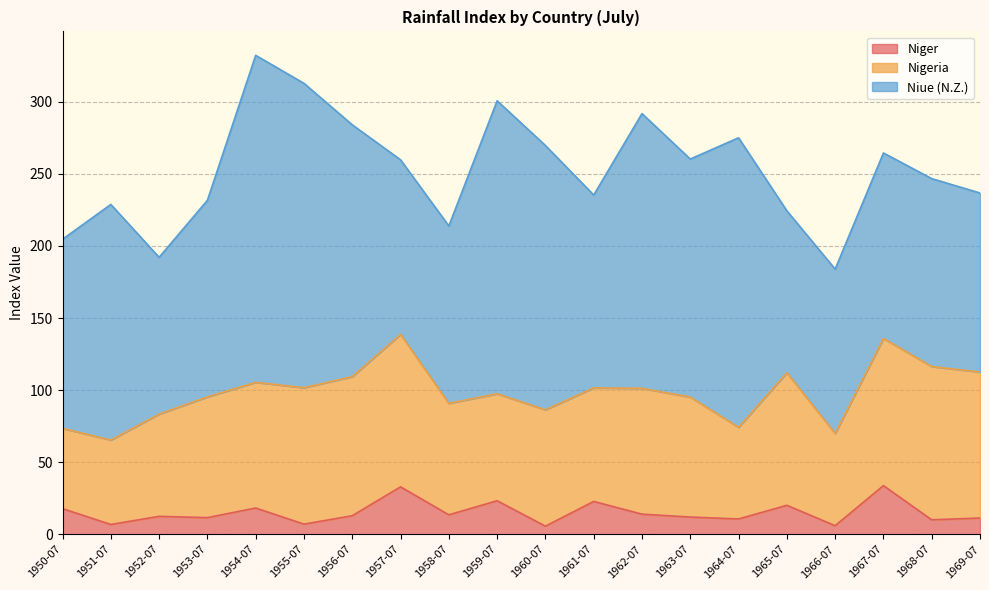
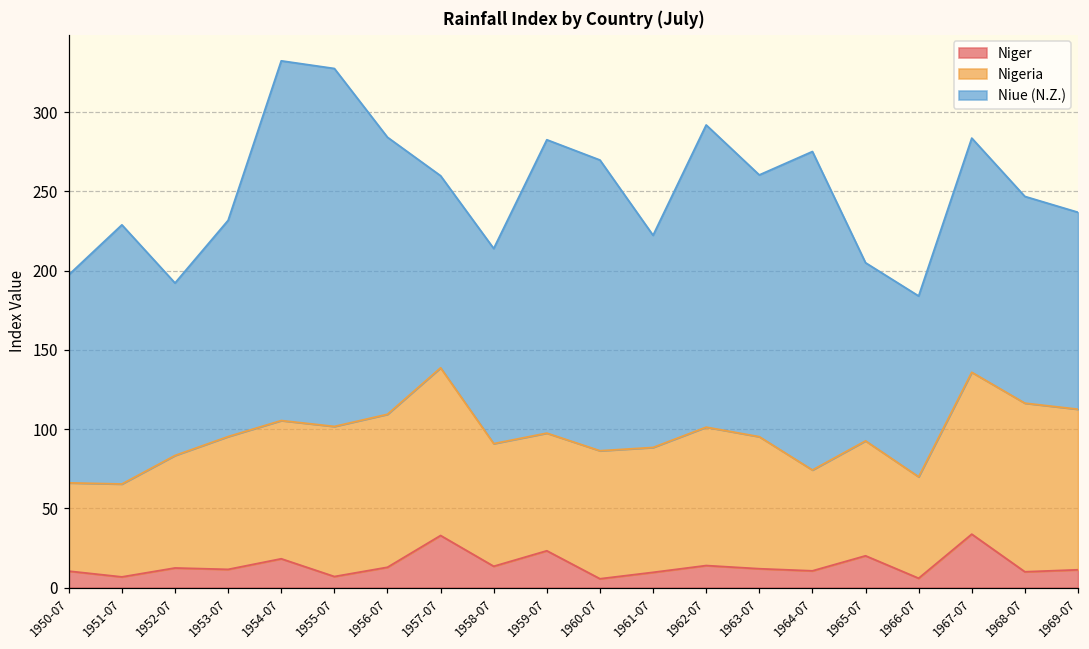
  {
    "Niger": {
-     "1950-07": 18,
+     "1950-07": 10,
      "1951-07": 7,
      "1952-07": 12,
      "1953-07": 12,
      "1954-07": 18,
      "1955-07": 7,
      "1956-07": 13,
      "1957-07": 33,
      "1958-07": 13,
      "1959-07": 23,
      "1960-07": 6,
-     "1961-07": 23,
+     "1961-07": 10,
      "1962-07": 14,
      "1963-07": 12,
      "1964-07": 11,
      "1965-07": 20,
      "1966-07": 6,
      "1967-07": 34,
      "1968-07": 10,
      "1969-07": 11
    },
    "Nigeria": {
      "1950-07": 56,
      "1951-07": 59,
      "1952-07": 71,
      "1953-07": 84,
      "1954-07": 87,
      "1955-07": 95,
      "1956-07": 96,
      "1957-07": 106,
      "1958-07": 77,
      "1959-07": 74,
      "1960-07": 81,
      "1961-07": 79,
      "1962-07": 87,
      "1963-07": 83,
      "1964-07": 64,
-     "1965-07": 92,
+     "1965-07": 72,
      "1966-07": 64,
      "1967-07": 102,
      "1968-07": 106,
      "1969-07": 101
    },
    "Niue (N.Z.)": {
      "1950-07": 131,
      "1951-07": 163,
      "1952-07": 109,
      "1953-07": 136,
      "1954-07": 227,
-     "1955-07": 211,
+     "1955-07": 226,
      "1956-07": 175,
      "1957-07": 121,
      "1958-07": 123,
-     "1959-07": 203,
+     "1959-07": 185,
      "1960-07": 183,
      "1961-07": 134,
      "1962-07": 191,
      "1963-07": 165,
      "1964-07": 201,
      "1965-07": 112,
      "1966-07": 114,
-     "1967-07": 129,
+     "1967-07": 148,
      "1968-07": 130,
      "1969-07": 124
    }
  }
